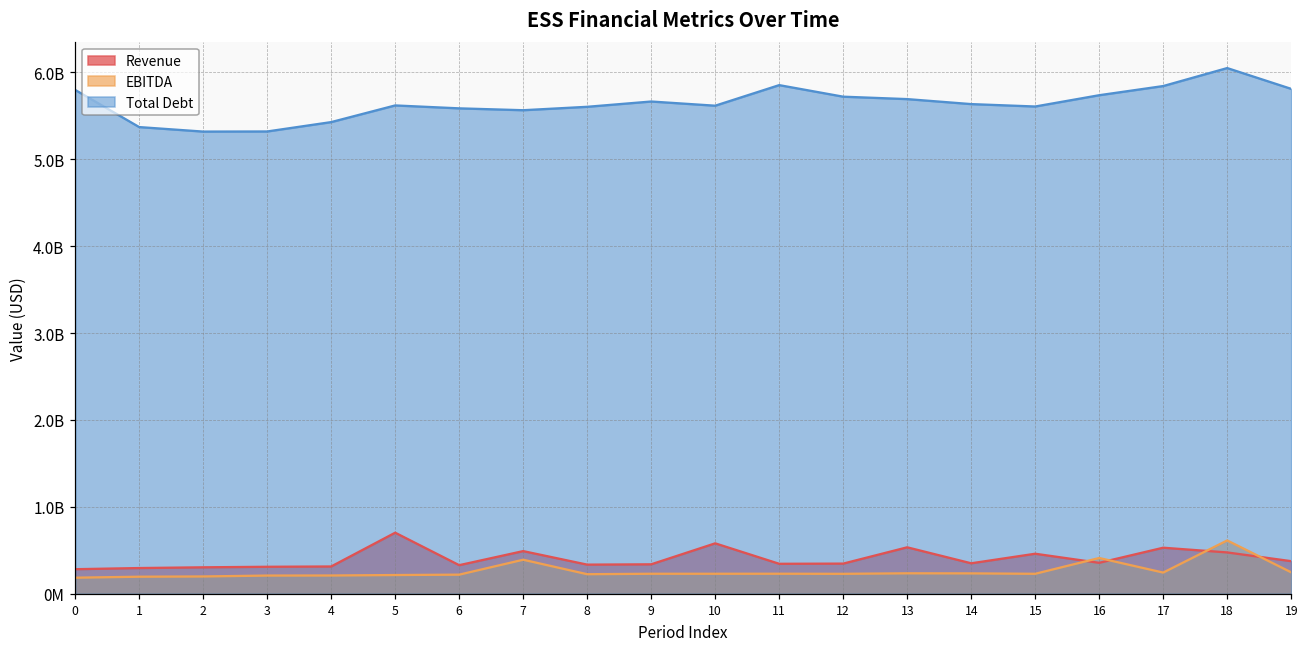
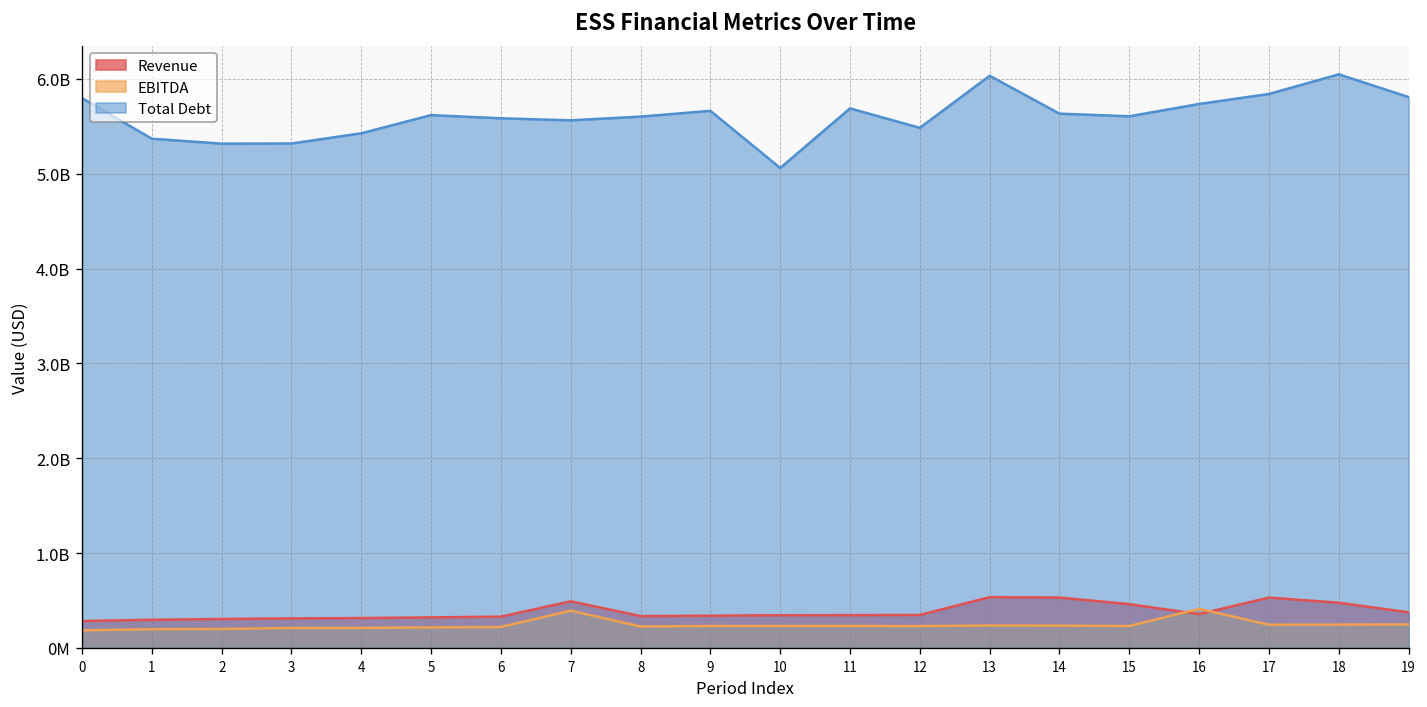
  {
    "Revenue": {
      "0": 300000000,
      "1": 300000000,
      "2": 300000000,
      "3": 300000000,
      "4": 300000000,
-     "5": 700000000,
+     "5": 300000000,
      "6": 300000000,
      "7": 500000000,
      "8": 300000000,
      "9": 300000000,
-     "10": 600000000,
+     "10": 300000000,
      "11": 300000000,
      "12": 300000000,
      "13": 500000000,
-     "14": 400000000,
+     "14": 500000000,
      "15": 500000000,
      "16": 400000000,
      "17": 500000000,
      "18": 500000000,
      "19": 400000000
    },
    "EBITDA": {
      "0": 200000000,
      "1": 200000000,
      "2": 200000000,
      "3": 200000000,
      "4": 200000000,
      "5": 200000000,
      "6": 200000000,
      "7": 400000000,
      "8": 200000000,
      "9": 200000000,
      "10": 200000000,
      "11": 200000000,
      "12": 200000000,
      "13": 200000000,
      "14": 200000000,
      "15": 200000000,
      "16": 400000000,
      "17": 200000000,
-     "18": 600000000,
+     "18": 200000000,
      "19": 200000000
    },
    "Total Debt": {
      "0": 5800000000,
      "1": 5400000000,
      "2": 5300000000,
      "3": 5300000000,
      "4": 5400000000,
      "5": 5600000000,
      "6": 5600000000,
      "7": 5600000000,
      "8": 5600000000,
      "9": 5700000000,
-     "10": 5600000000,
-     "11": 5900000000,
-     "12": 5700000000,
-     "13": 5700000000,
+     "10": 5100000000,
+     "11": 5700000000,
+     "12": 5500000000,
+     "13": 6000000000,
      "14": 5600000000,
      "15": 5600000000,
      "16": 5700000000,
      "17": 5800000000,
      "18": 6000000000,
      "19": 5800000000
    }
  }
